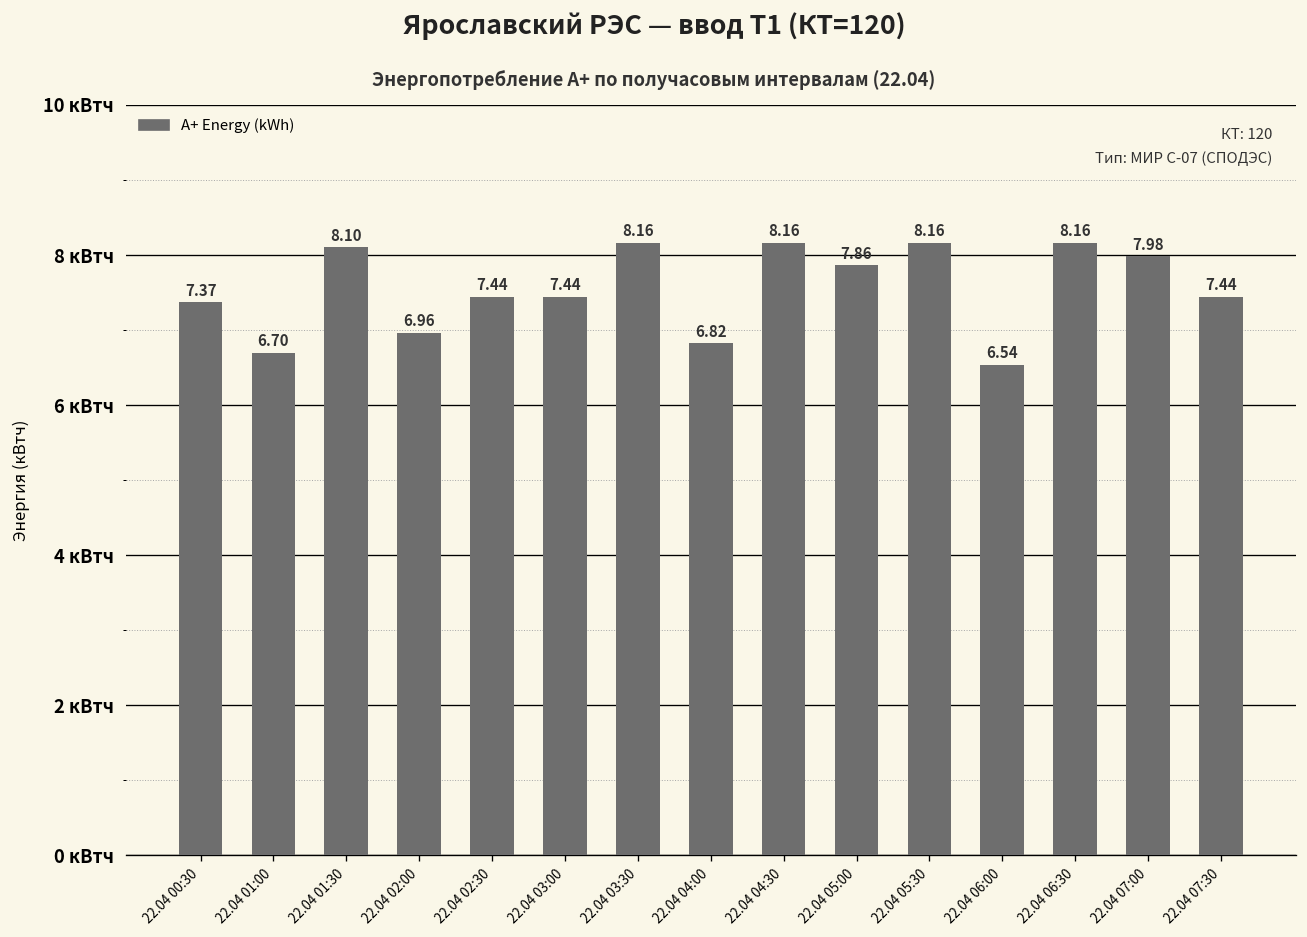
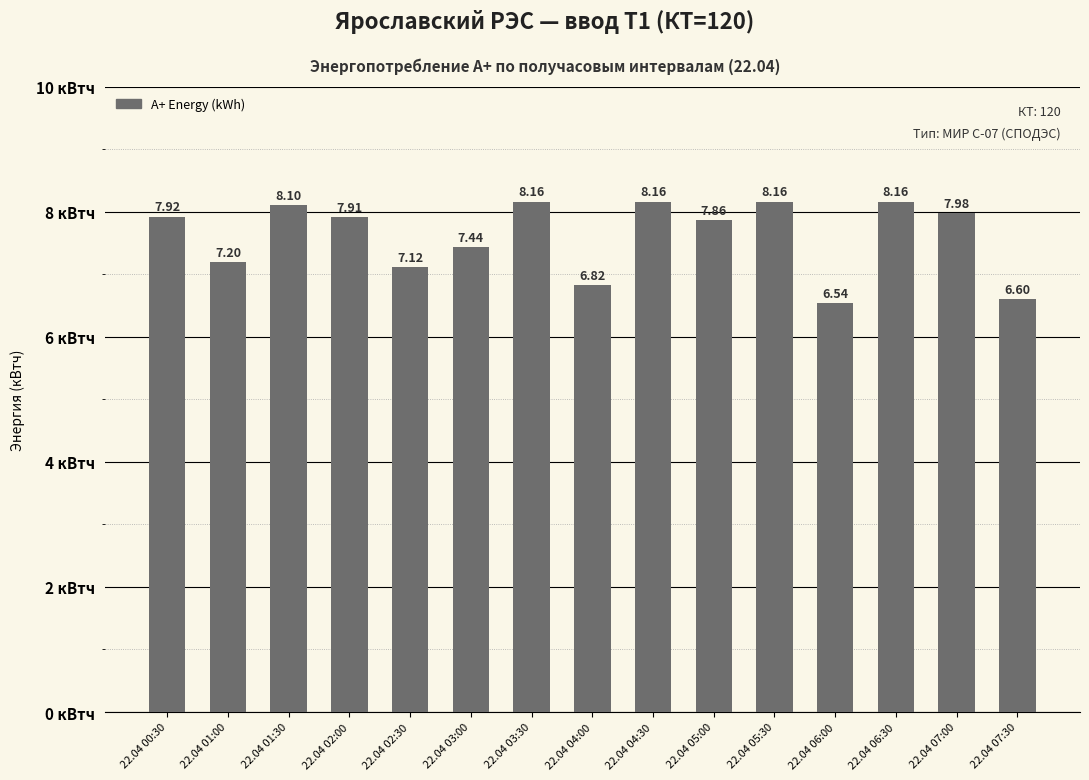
  {
-   "22.04 00:30": 7.37,
-   "22.04 01:00": 6.70,
+   "22.04 00:30": 7.92,
+   "22.04 01:00": 7.20,
    "22.04 01:30": 8.10,
-   "22.04 02:00": 6.96,
-   "22.04 02:30": 7.44,
+   "22.04 02:00": 7.91,
+   "22.04 02:30": 7.12,
    "22.04 03:00": 7.44,
    "22.04 03:30": 8.16,
    "22.04 04:00": 6.82,
    "22.04 04:30": 8.16,
    "22.04 05:00": 7.86,
    "22.04 05:30": 8.16,
    "22.04 06:00": 6.54,
    "22.04 06:30": 8.16,
    "22.04 07:00": 7.98,
-   "22.04 07:30": 7.44
+   "22.04 07:30": 6.60
  }
